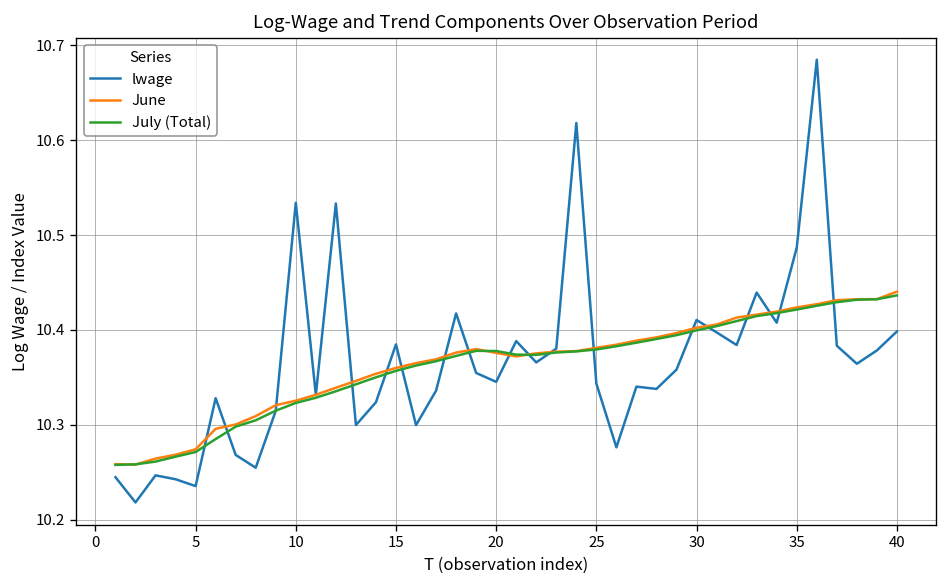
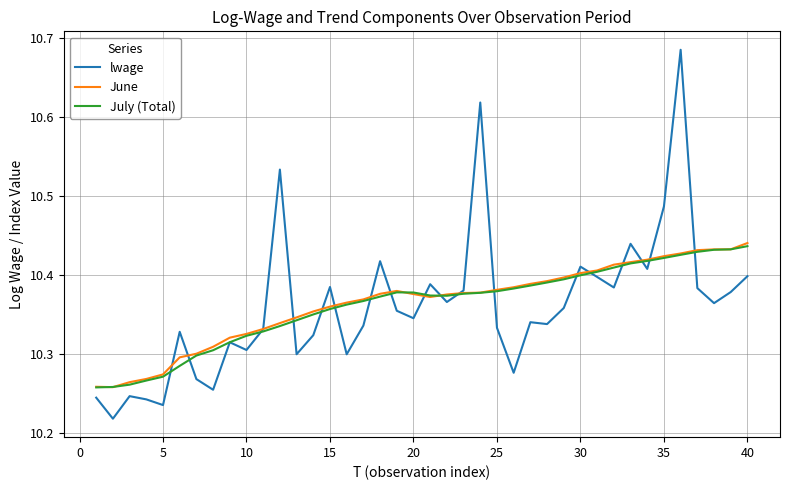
  {
    "lwage": {
      "5": 10.24,
-     "10": 10.53,
+     "10": 10.31,
      "15": 10.38,
      "20": 10.35,
-     "25": 10.34,
+     "25": 10.33,
      "30": 10.41,
      "35": 10.49,
      "40": 10.40
    },
    "June": {
      "40": 10.44
    },
    "July (Total)": {
      "40": 10.44
    }
  }
